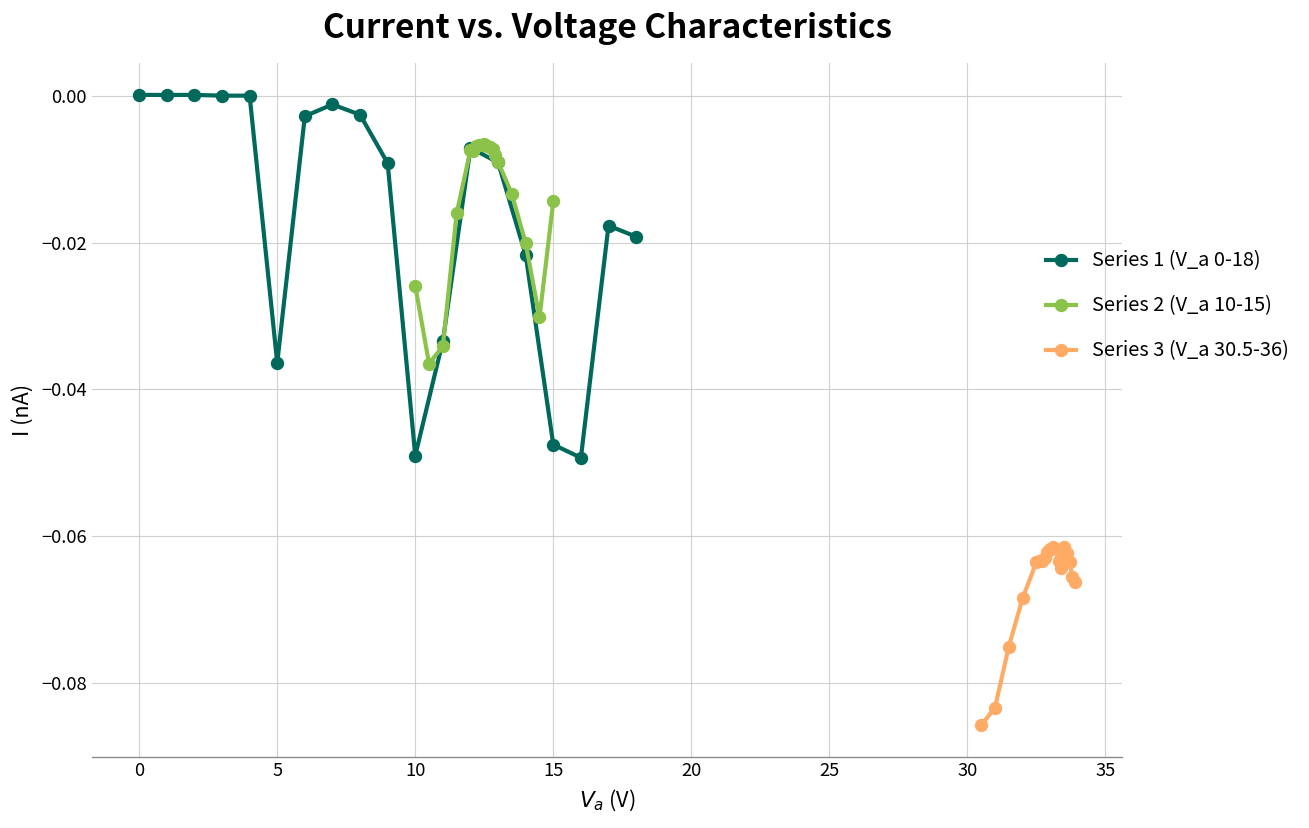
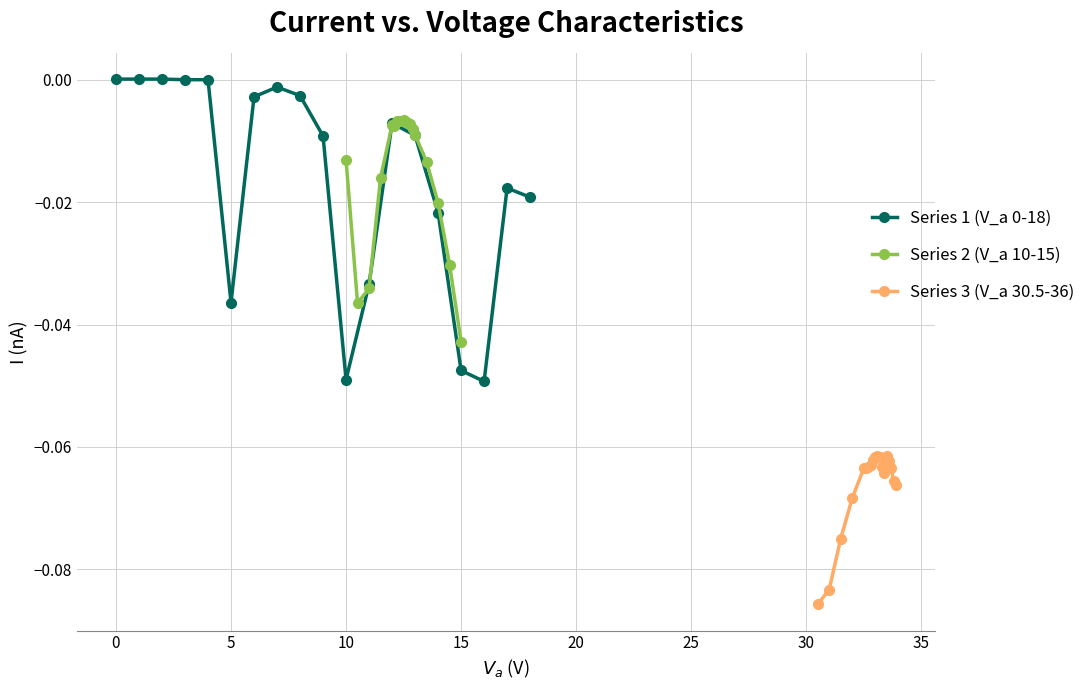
  {
    "Series 1 (V_a 0-18)": {
      "0": 0.000,
      "5": -0.036,
      "10": -0.049,
      "15": -0.048
    },
    "Series 2 (V_a 10-15)": {
-     "10": -0.026,
-     "15": -0.014
+     "10": -0.013,
+     "15": -0.043
    }
  }
